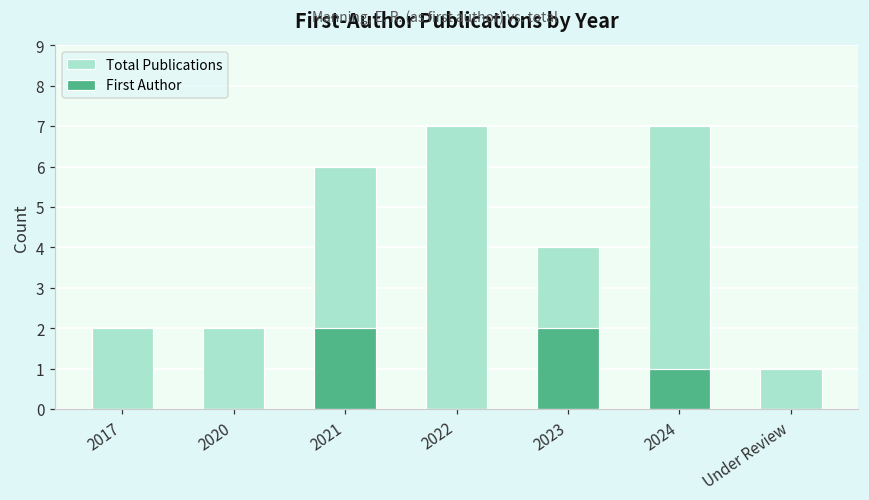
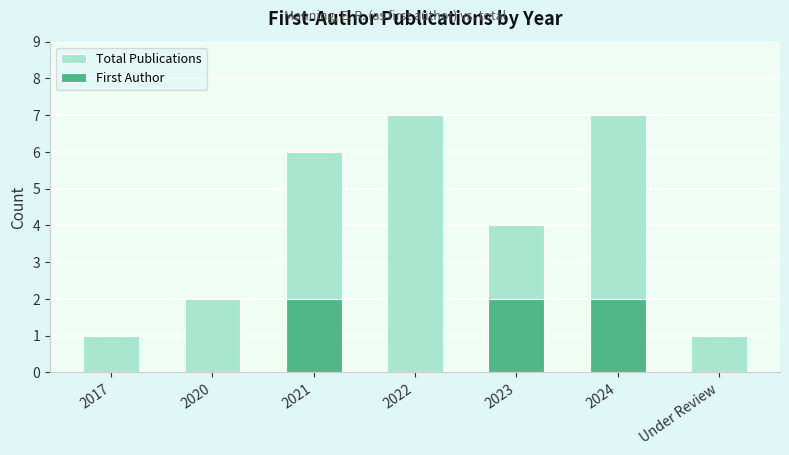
  {
    "Total Publications": {
-     "2017": 2,
+     "2017": 1,
      "2020": 2,
      "2021": 6,
      "2022": 7,
      "2023": 4,
      "2024": 7,
      "Under Review": 1
    },
    "First Author": {
      "2017": 0,
      "2020": 0,
      "2022": 0,
-     "2024": 1,
+     "2024": 2,
      "Under Review": 0
    }
  }
